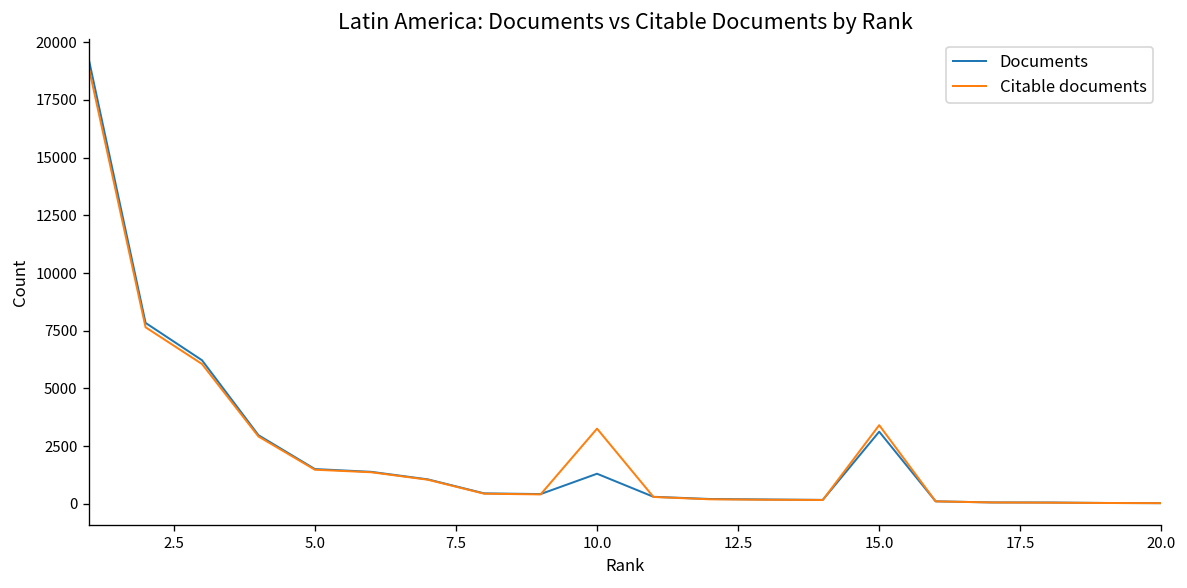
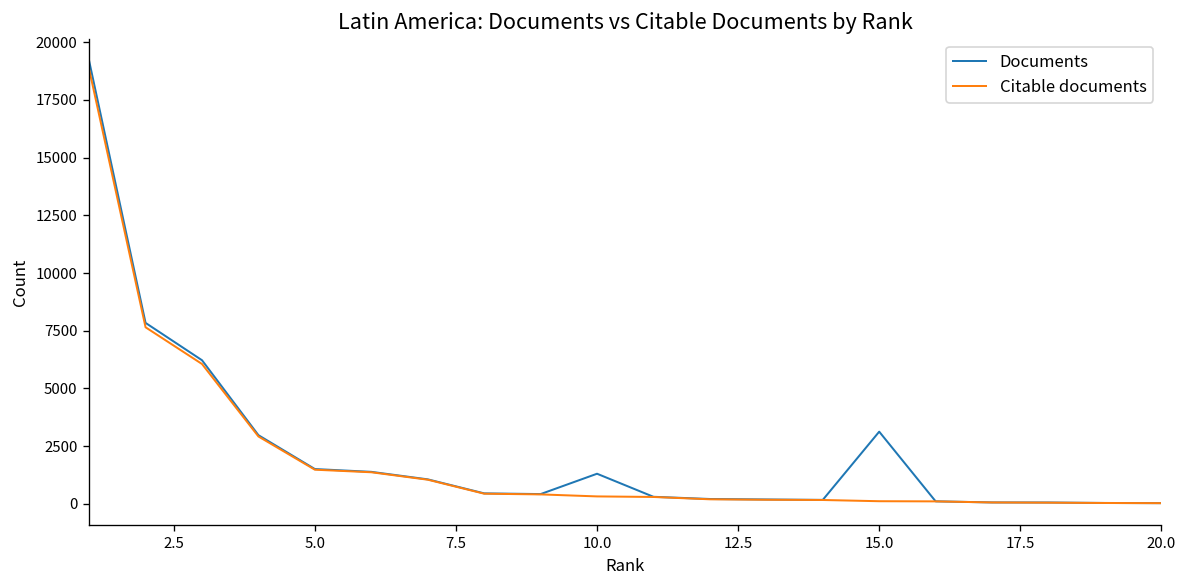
  {
    "Documents": {
      "10.0": 1300,
      "15.0": 3100
    },
    "Citable documents": {
-     "10.0": 3300,
-     "15.0": 3400
+     "10.0": 300,
+     "15.0": 100
    }
  }
